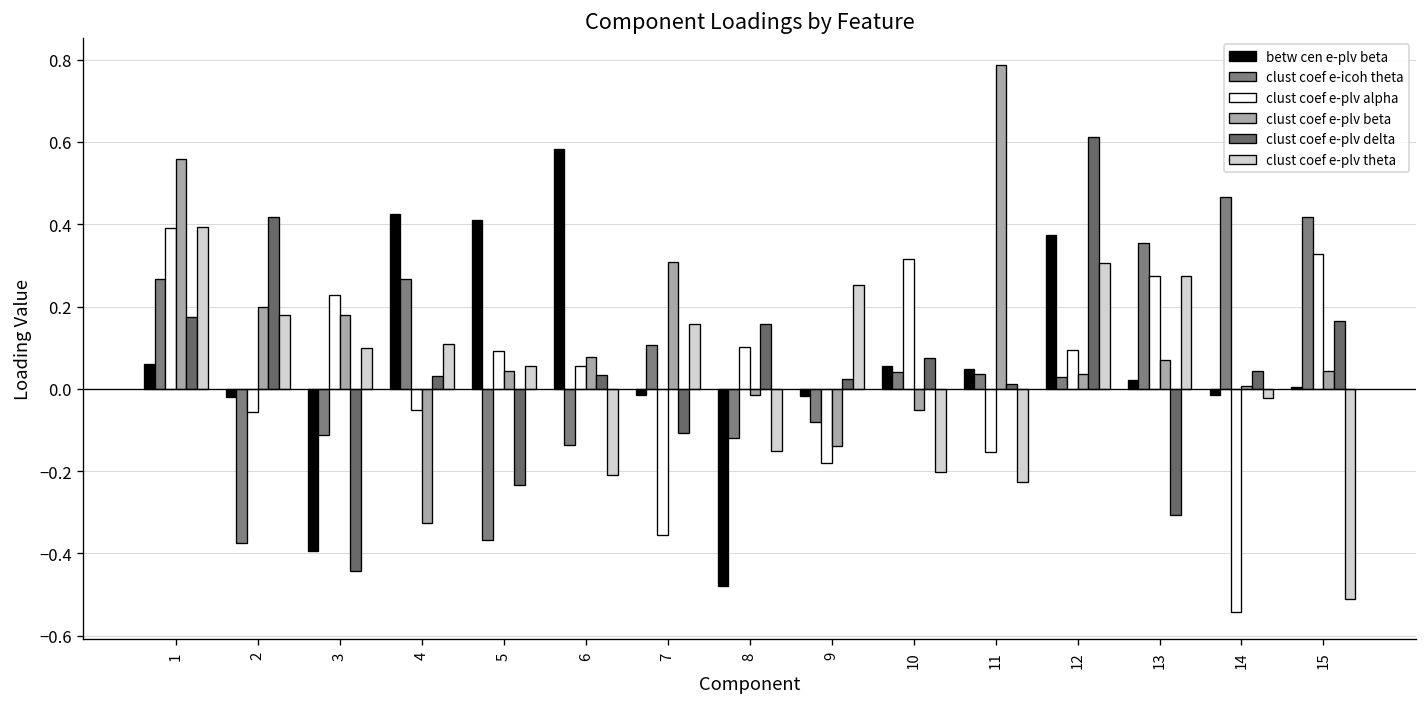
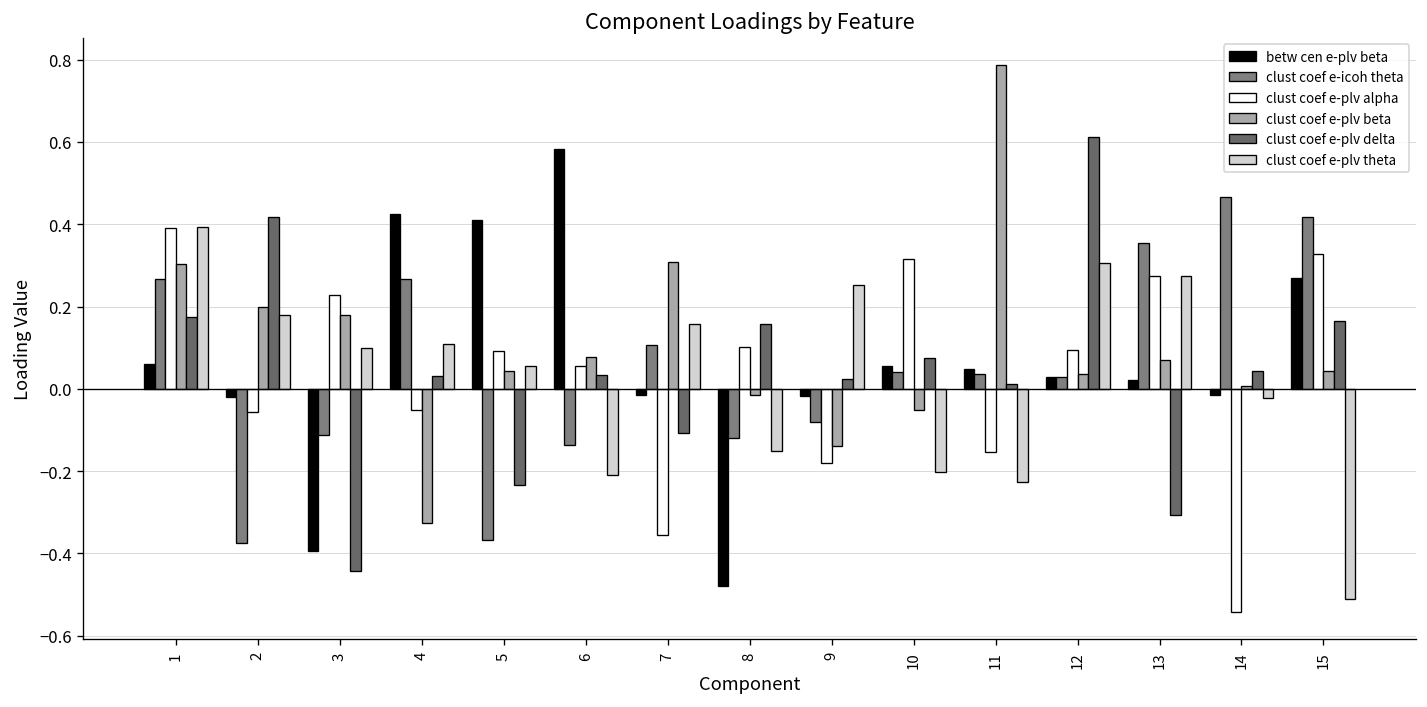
  {
    "betw cen e-plv beta": {
      "1": 0.06,
      "2": -0.02,
      "3": -0.39,
      "4": 0.42,
      "5": 0.41,
      "6": 0.58,
      "7": -0.01,
      "8": -0.48,
      "9": -0.02,
      "10": 0.06,
      "11": 0.05,
-     "12": 0.37,
+     "12": 0.03,
      "13": 0.02,
      "14": -0.01,
-     "15": 0.00
+     "15": 0.27
    },
    "clust coef e-plv alpha": {
      "1": 0.39,
      "2": -0.06,
      "3": 0.23,
      "4": -0.05,
      "5": 0.09,
      "6": 0.06,
      "7": -0.36,
      "8": 0.10,
      "9": -0.18,
      "10": 0.32,
      "11": -0.15,
      "12": 0.10,
      "13": 0.27,
      "14": -0.54,
      "15": 0.33
    },
    "clust coef e-plv beta": {
-     "1": 0.56,
+     "1": 0.30,
      "2": 0.20,
      "3": 0.18,
      "4": -0.33,
      "5": 0.04,
      "6": 0.08,
      "7": 0.31,
      "8": -0.02,
      "9": -0.14,
      "10": -0.05,
      "11": 0.79,
      "12": 0.03,
      "13": 0.07,
      "15": 0.04
    },
    "clust coef e-plv theta": {
      "1": 0.39,
      "2": 0.18,
      "3": 0.10,
      "4": 0.11,
      "5": 0.06,
      "6": -0.21,
      "7": 0.16,
      "8": -0.15,
      "9": 0.25,
      "10": -0.20,
      "11": -0.23,
      "12": 0.31,
      "13": 0.27,
      "14": -0.02,
      "15": -0.51
    }
  }
